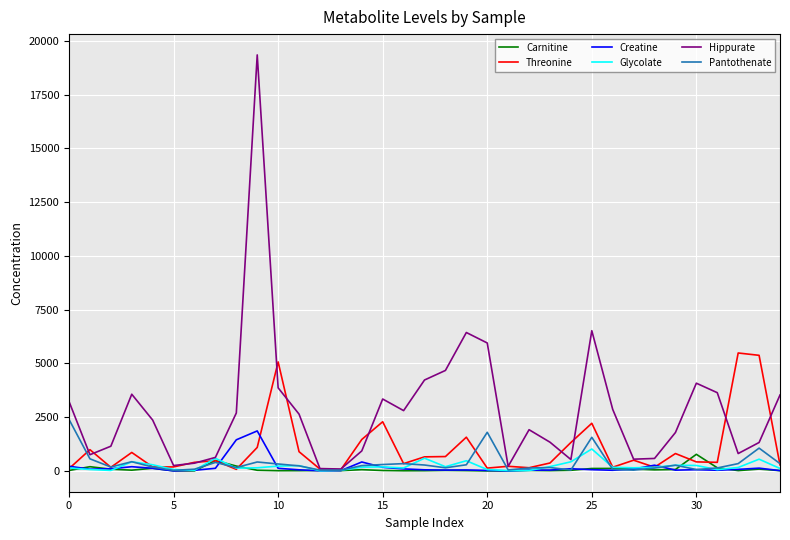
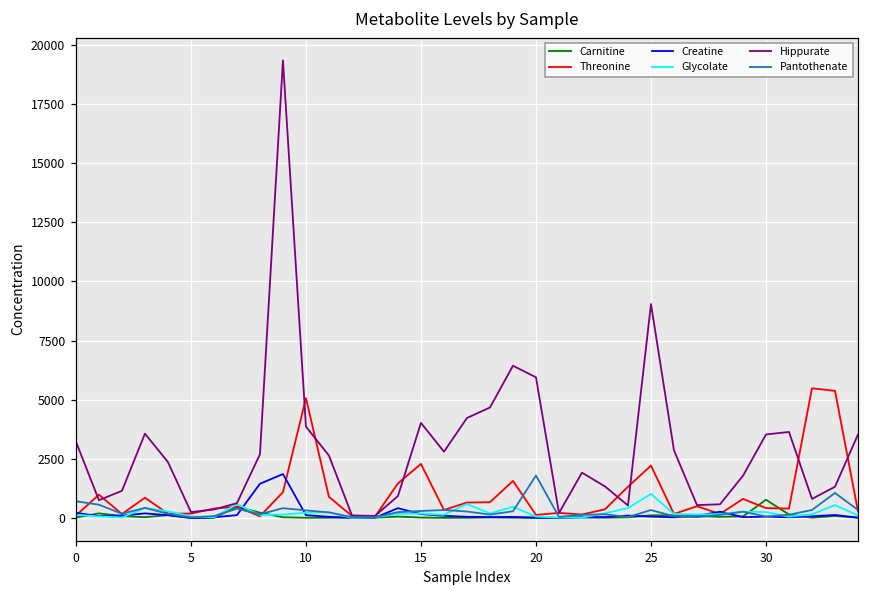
  {
    "Carnitine": {
      "15": 0,
      "30": 800
    },
    "Threonine": {
      "10": 5100,
      "15": 2300,
      "25": 2200,
      "30": 400
    },
    "Glycolate": {
      "25": 1000,
      "30": 300
    },
    "Hippurate": {
      "0": 3200,
      "10": 3900,
-     "15": 3300,
+     "15": 4000,
      "20": 6000,
-     "25": 6500,
-     "30": 4100
+     "25": 9000,
+     "30": 3500
    },
    "Pantothenate": {
-     "0": 2400,
+     "0": 700,
      "20": 1800,
-     "25": 1600
+     "25": 300
    }
  }
